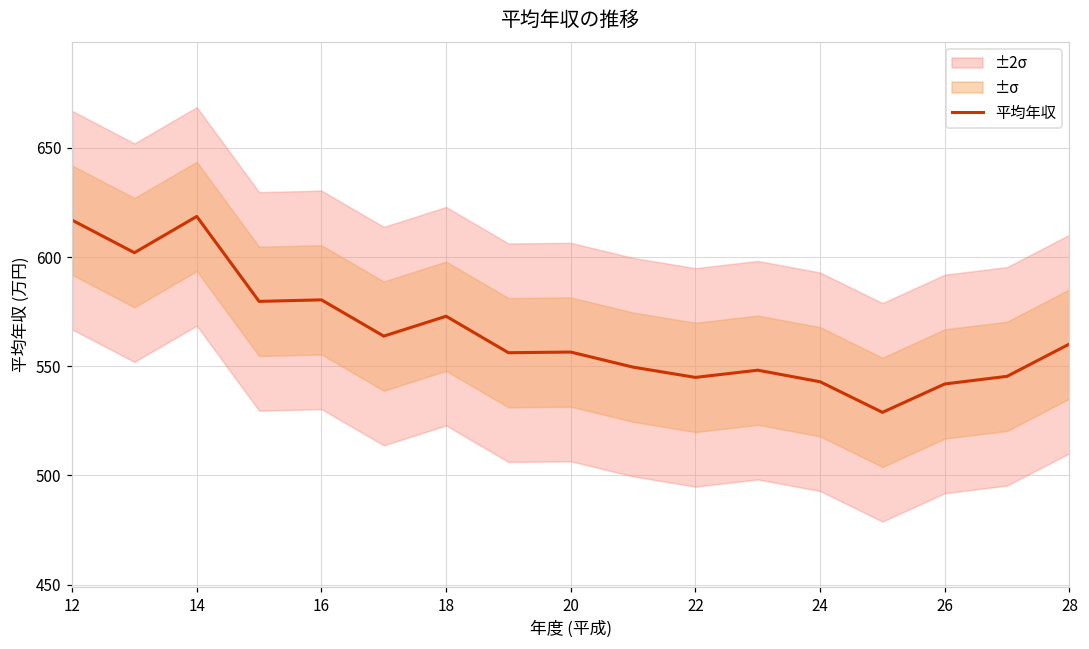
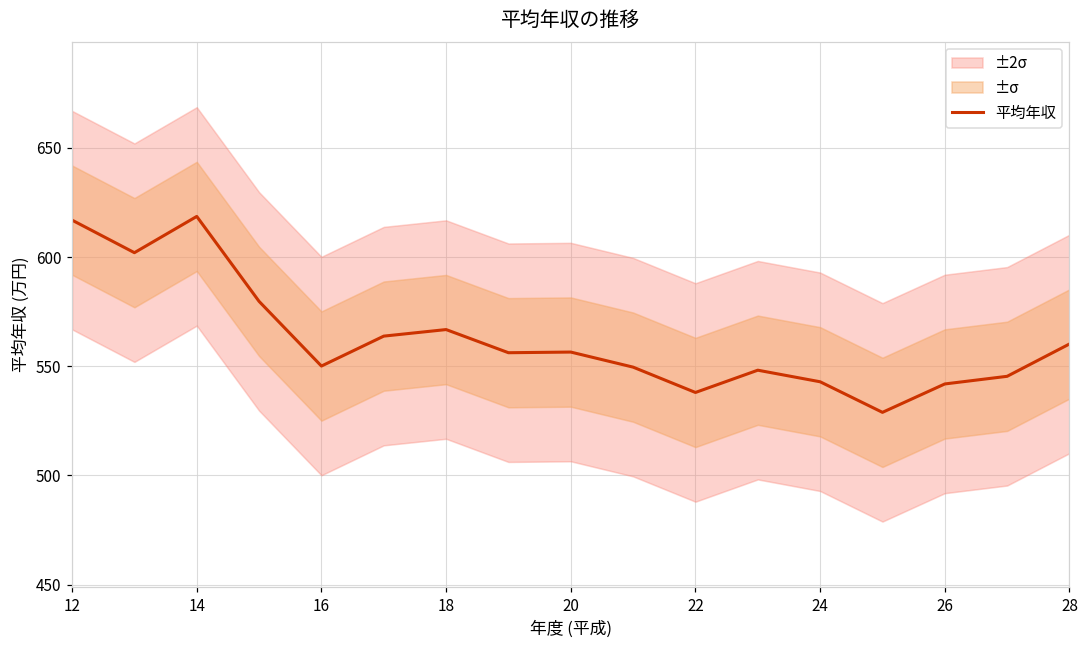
  {
    "平均年収": {
      "12": 617,
      "14": 619,
-     "16": 580,
-     "18": 573,
+     "16": 550,
+     "18": 567,
      "20": 557,
-     "22": 545,
+     "22": 538,
      "24": 543,
      "26": 542,
      "28": 560
    }
  }
